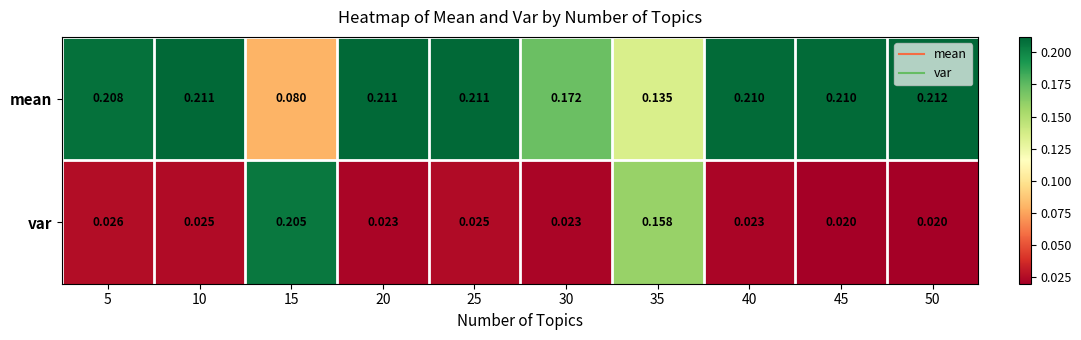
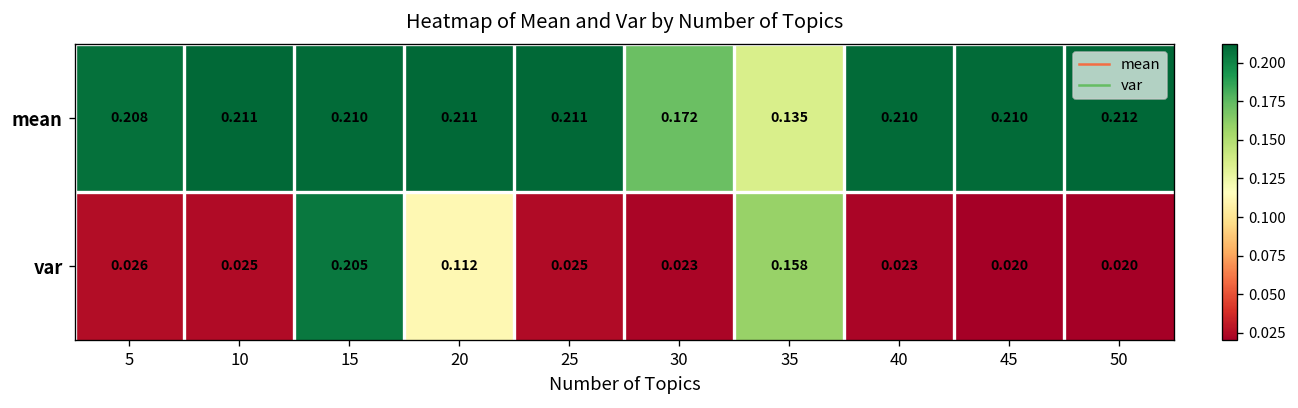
  {
    "mean": {
      "5": 0.208,
      "10": 0.211,
-     "15": 0.080,
+     "15": 0.210,
      "20": 0.211,
      "25": 0.211,
      "30": 0.172,
      "35": 0.135,
      "40": 0.210,
      "45": 0.210,
      "50": 0.212
    },
    "var": {
      "5": 0.026,
      "10": 0.025,
      "15": 0.205,
-     "20": 0.023,
+     "20": 0.112,
      "25": 0.025,
      "30": 0.023,
      "35": 0.158,
      "40": 0.023,
      "45": 0.020,
      "50": 0.020
    }
  }
